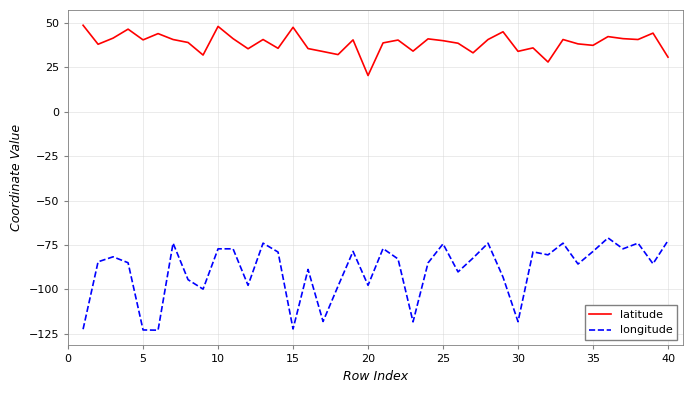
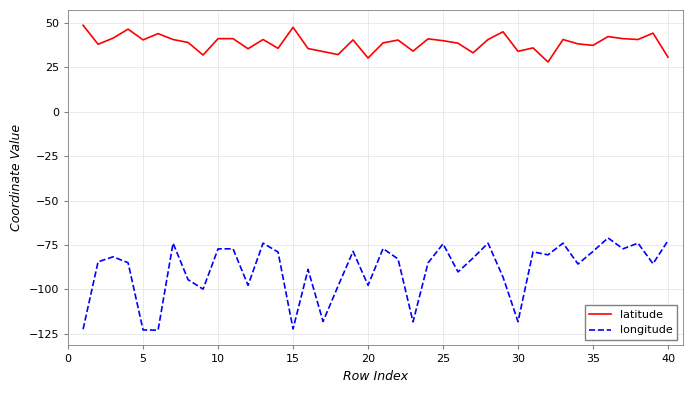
  {
    "latitude": {
      "5": 41,
-     "10": 48,
+     "10": 41,
      "15": 48,
-     "20": 20,
+     "20": 30,
      "25": 40,
      "30": 34,
      "35": 37,
      "40": 31
    },
    "longitude": {
      "5": -123,
      "10": -77,
      "15": -122,
      "20": -98,
      "25": -74,
      "30": -118,
      "35": -79,
      "40": -73
    }
  }
